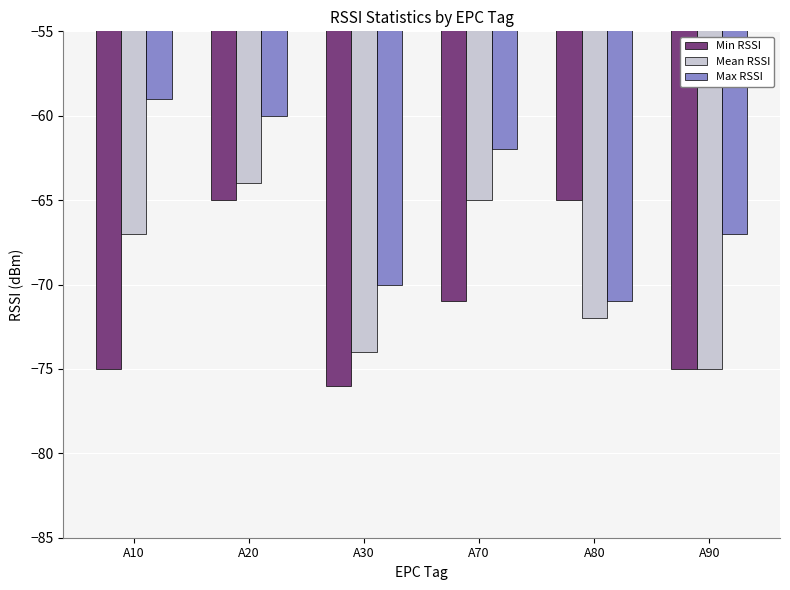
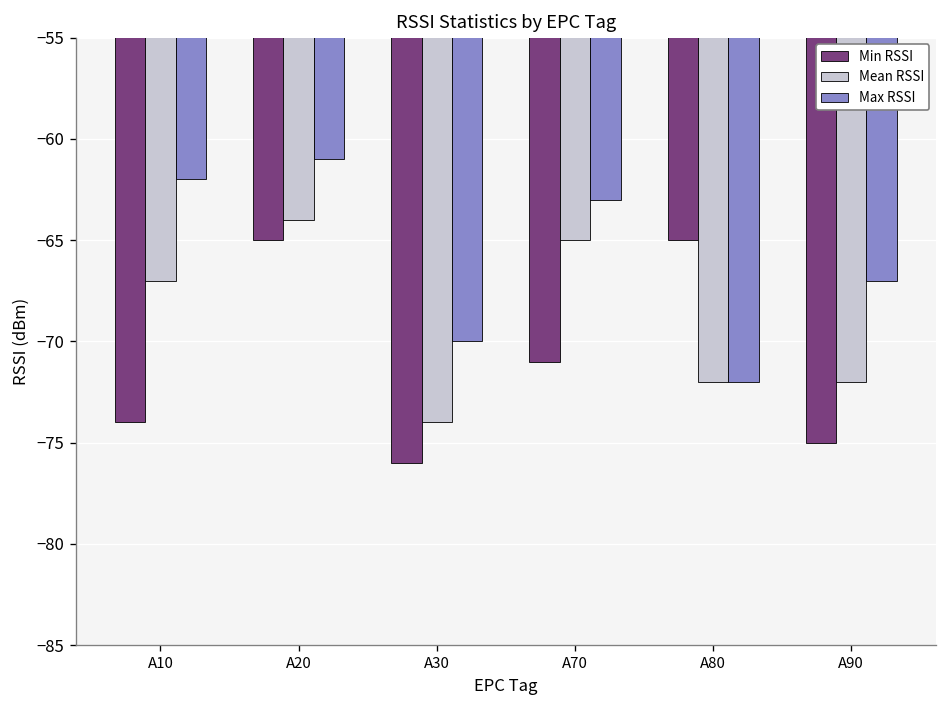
  {
    "Min RSSI": {
-     "A10": -75,
+     "A10": -74,
      "A20": -65,
      "A30": -76,
      "A70": -71,
      "A80": -65,
      "A90": -75
    },
    "Mean RSSI": {
      "A10": -67,
      "A20": -64,
      "A30": -74,
      "A70": -65,
      "A80": -72,
-     "A90": -75
+     "A90": -72
    },
    "Max RSSI": {
-     "A10": -59,
-     "A20": -60,
+     "A10": -62,
+     "A20": -61,
      "A30": -70,
-     "A70": -62,
-     "A80": -71,
+     "A70": -63,
+     "A80": -72,
      "A90": -67
    }
  }
